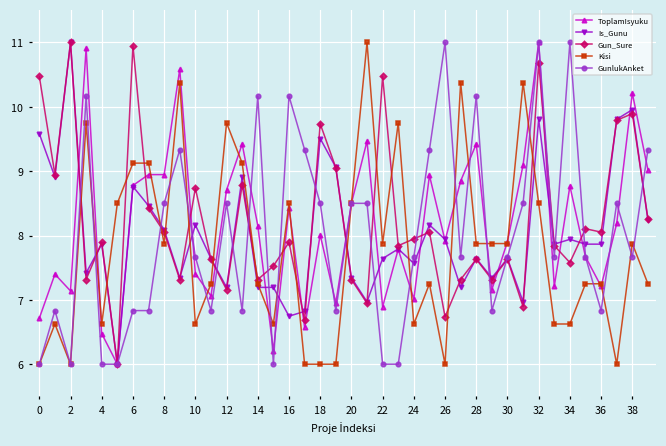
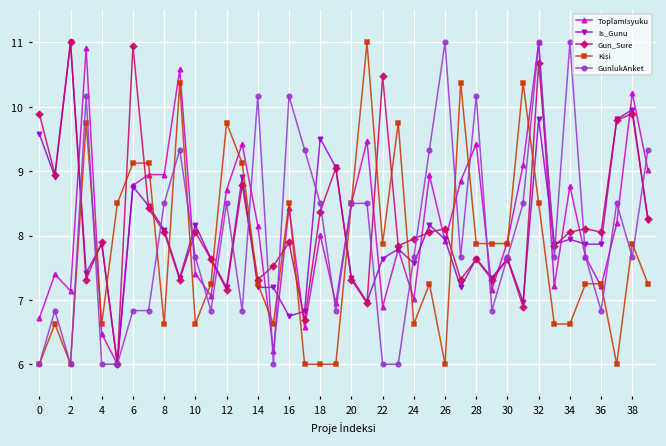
  {
    "Gun_Sure": {
-     "0": 10.5,
+     "0": 9.9,
      "6": 10.9,
-     "10": 8.7,
+     "10": 8.1,
      "14": 7.3,
      "16": 7.9,
-     "18": 9.7,
+     "18": 8.4,
      "22": 10.5,
      "24": 7.9,
-     "26": 6.7,
+     "26": 8.1,
      "32": 10.7,
-     "34": 7.6,
+     "34": 8.1,
      "36": 8.1,
      "38": 9.9
    },
    "Kisi": {
      "4": 6.6,
      "6": 9.1,
-     "8": 7.9,
+     "8": 6.6,
      "10": 6.6,
      "12": 9.8,
      "14": 7.3,
      "16": 8.5,
      "18": 6.0,
      "22": 7.9,
      "24": 6.6,
      "26": 6.0,
      "28": 7.9,
      "32": 8.5,
      "34": 6.6,
      "38": 7.9
    }
  }
